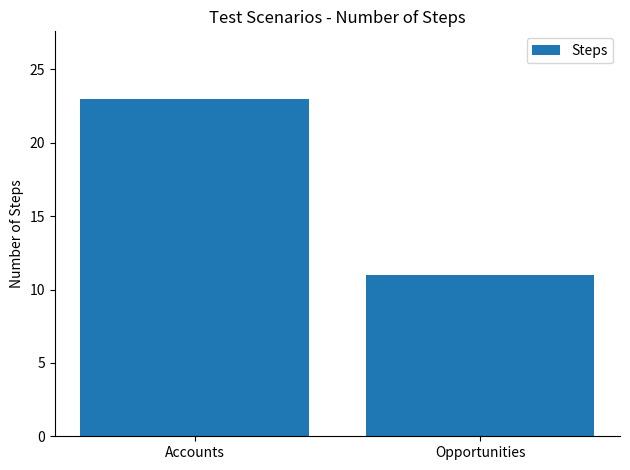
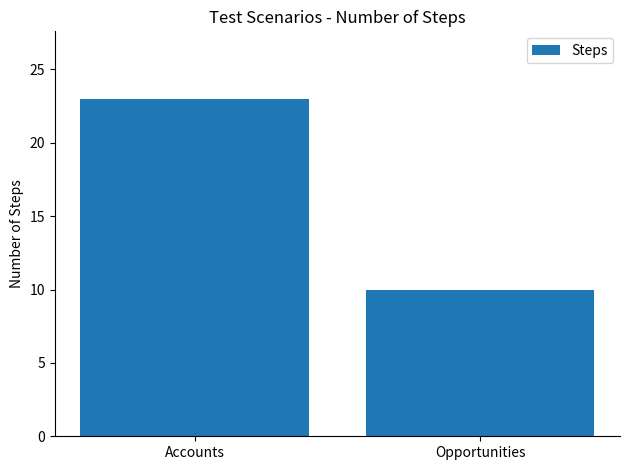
  {
    "Accounts": 23,
-   "Opportunities": 11
+   "Opportunities": 10
  }
